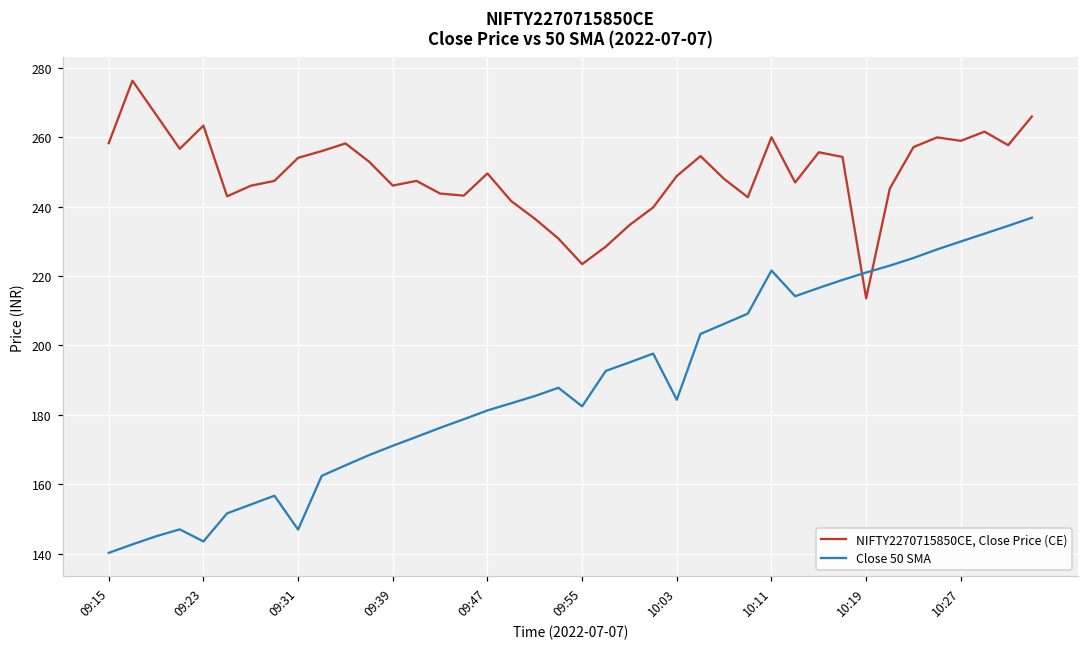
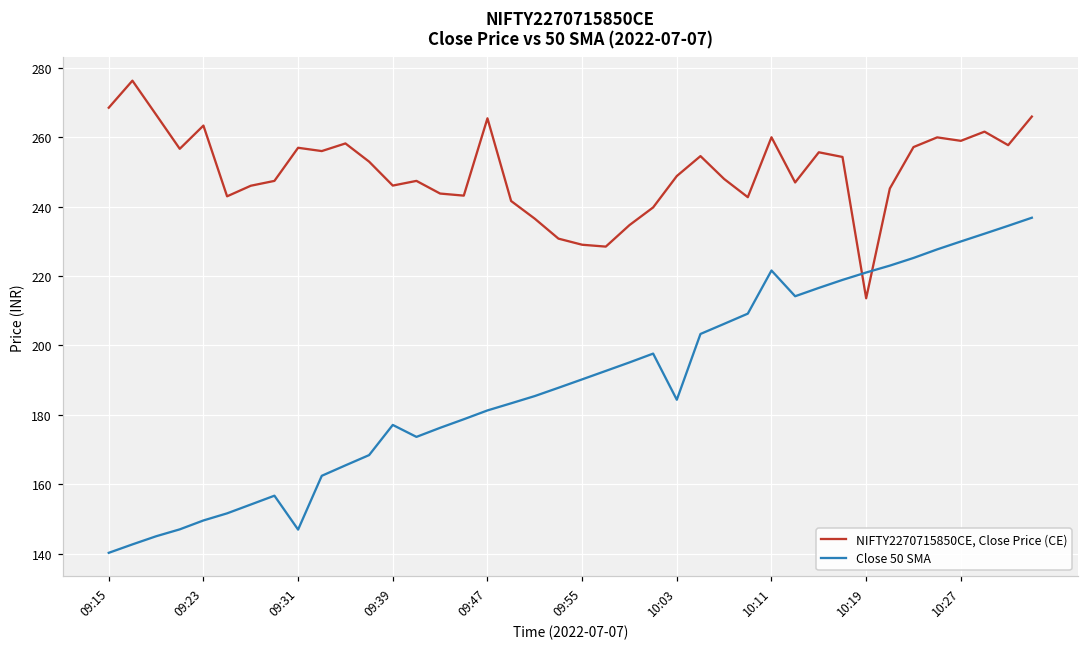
  {
    "NIFTY2270715850CE, Close Price (CE)": {
-     "09:15": 258,
+     "09:15": 269,
      "09:23": 263,
-     "09:31": 254,
+     "09:31": 257,
      "09:39": 246,
-     "09:47": 250,
-     "09:55": 223,
+     "09:47": 266,
+     "09:55": 229,
      "10:03": 249,
      "10:11": 260,
      "10:19": 214,
      "10:27": 259
    },
    "Close 50 SMA": {
      "09:15": 140,
-     "09:23": 143,
+     "09:23": 150,
      "09:31": 147,
-     "09:39": 171,
+     "09:39": 177,
      "09:47": 181,
-     "09:55": 182,
+     "09:55": 190,
      "10:03": 184,
      "10:11": 222,
      "10:19": 221,
      "10:27": 230
    }
  }
